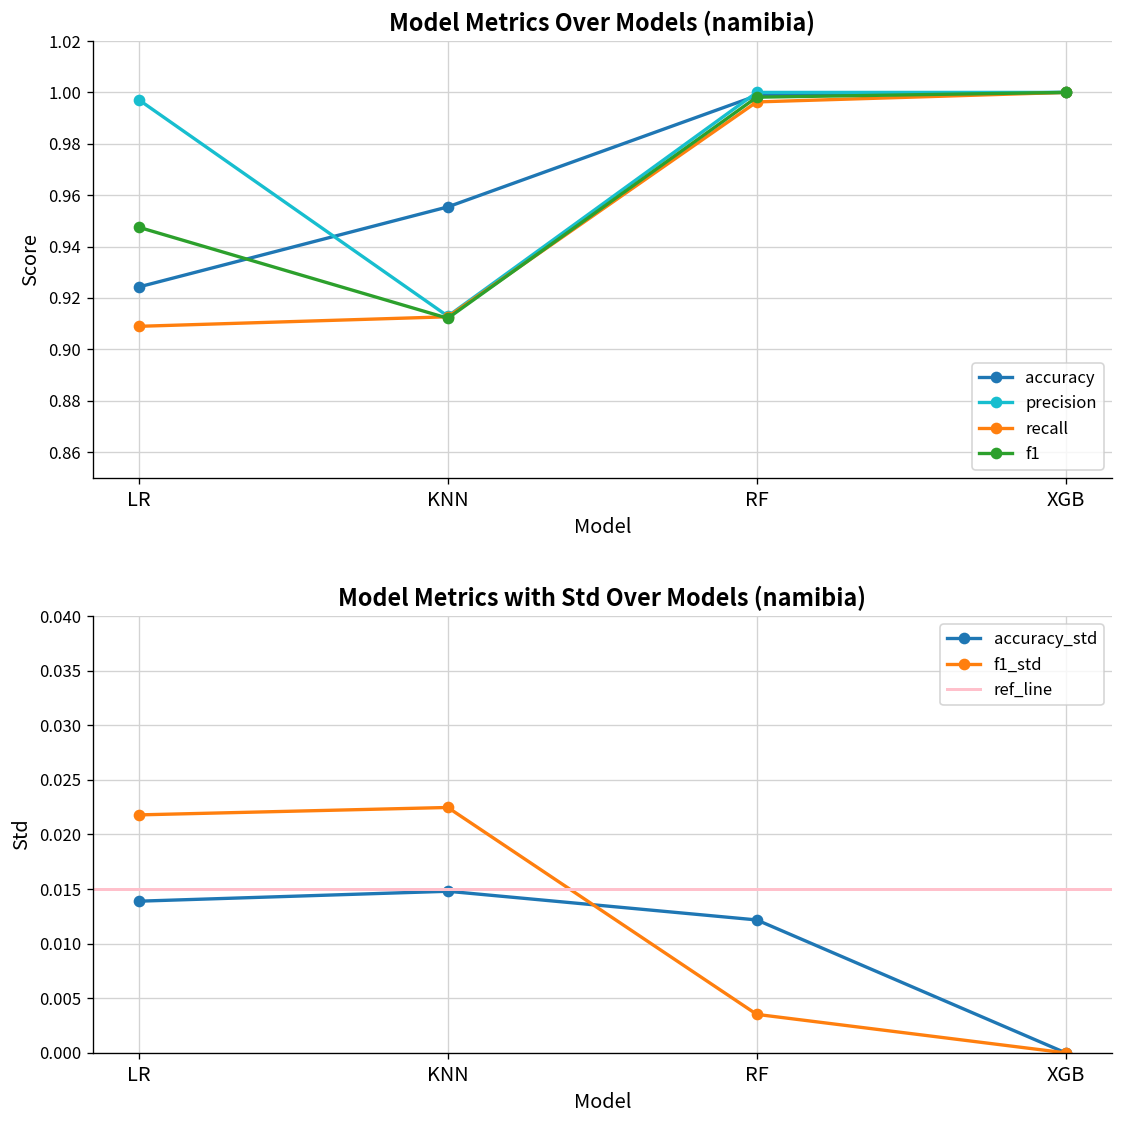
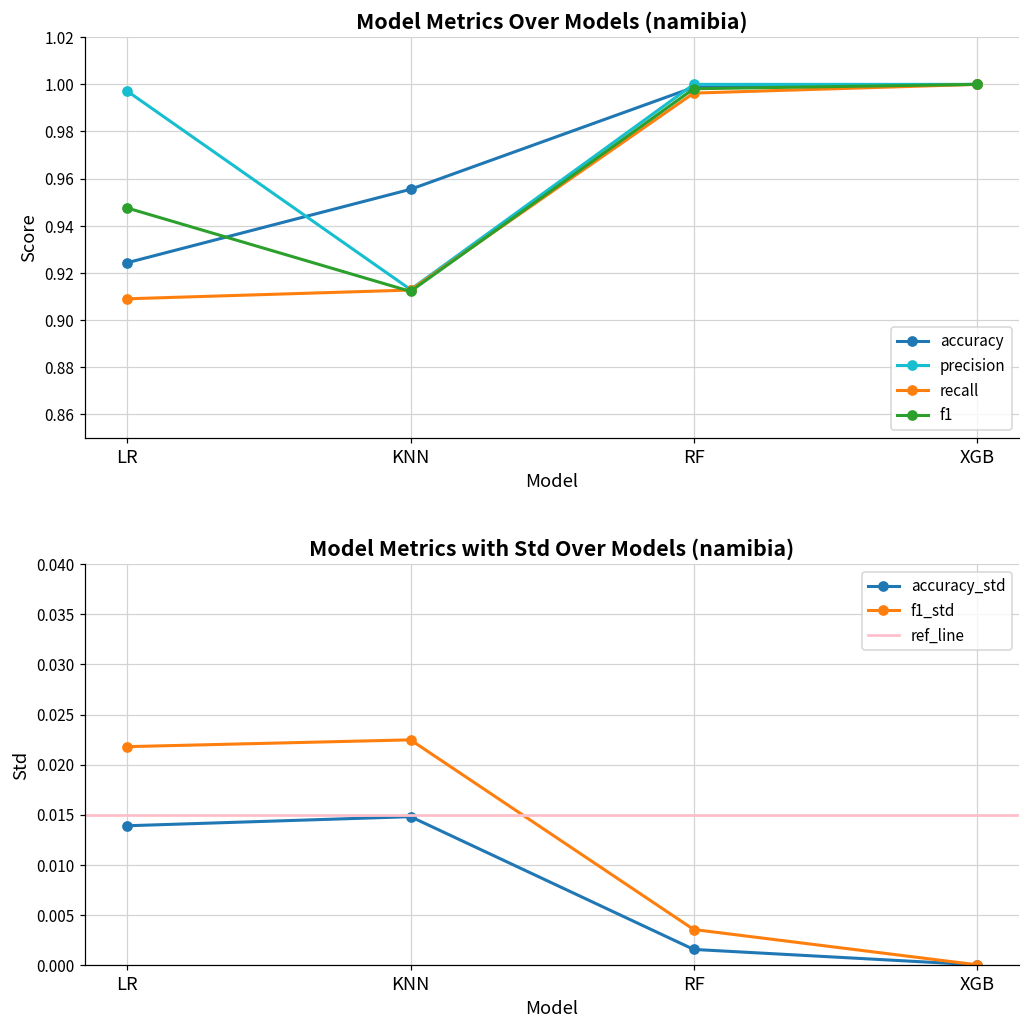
  {
    "Model Metrics Over Models (namibia)": {
      "accuracy": {
        "LR": 0.924,
        "KNN": 0.955
      },
      "precision": {
        "LR": 0.997,
        "RF": 1.000
      },
      "recall": {
        "LR": 0.909,
        "RF": 0.996
      },
      "f1": {
        "LR": 0.948
      }
    },
    "Model Metrics with Std Over Models (namibia)": {
      "accuracy_std": {
        "LR": 0.014,
        "KNN": 0.015,
-       "RF": 0.012
+       "RF": 0.002
      },
      "f1_std": {
        "LR": 0.022,
        "KNN": 0.022,
        "RF": 0.004
      }
    }
  }
